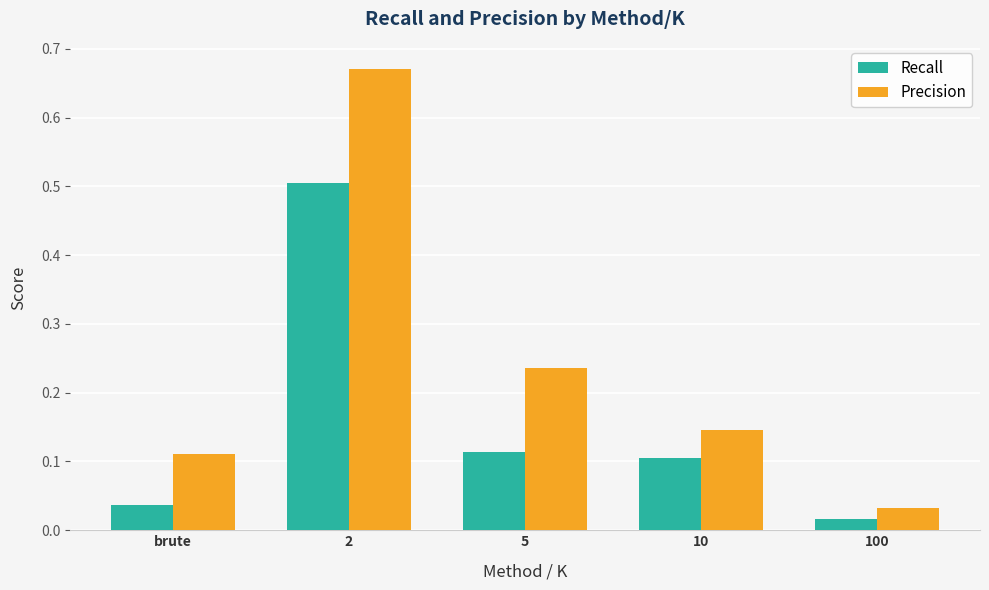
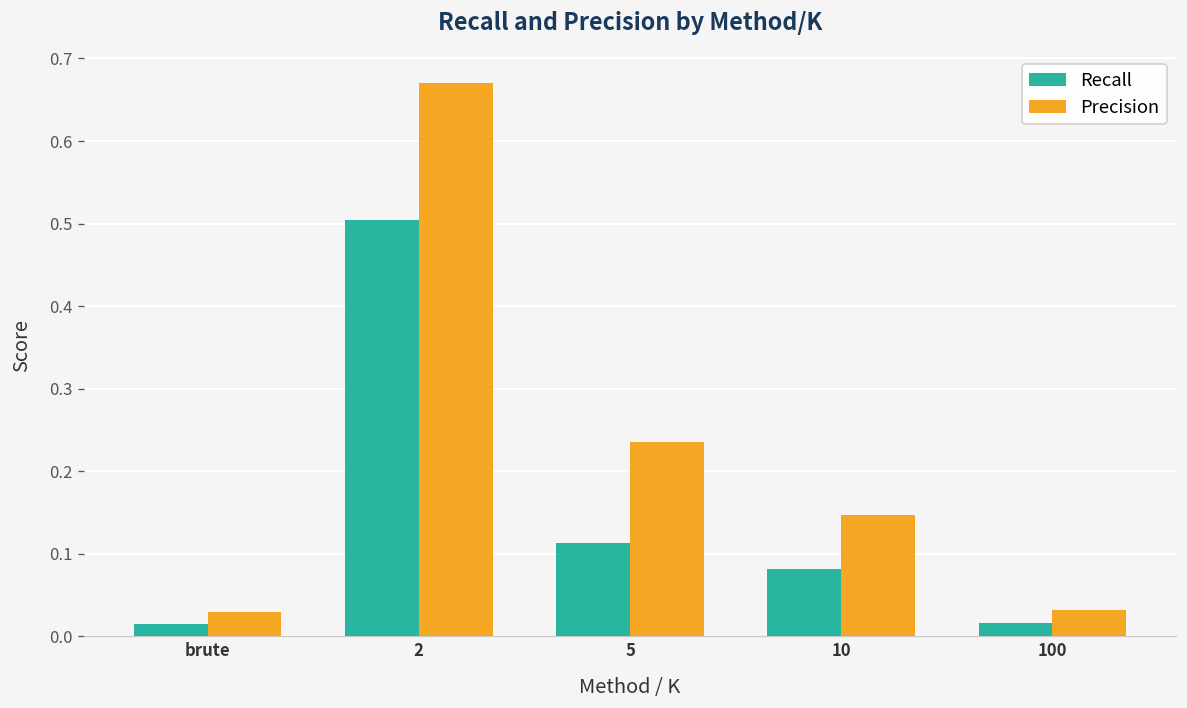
  {
    "Recall": {
-     "brute": 0.04,
+     "brute": 0.01,
      "2": 0.50,
      "5": 0.11,
-     "10": 0.10,
+     "10": 0.08,
      "100": 0.02
    },
    "Precision": {
-     "brute": 0.11,
+     "brute": 0.03,
      "2": 0.67,
      "5": 0.24,
      "10": 0.15,
      "100": 0.03
    }
  }
